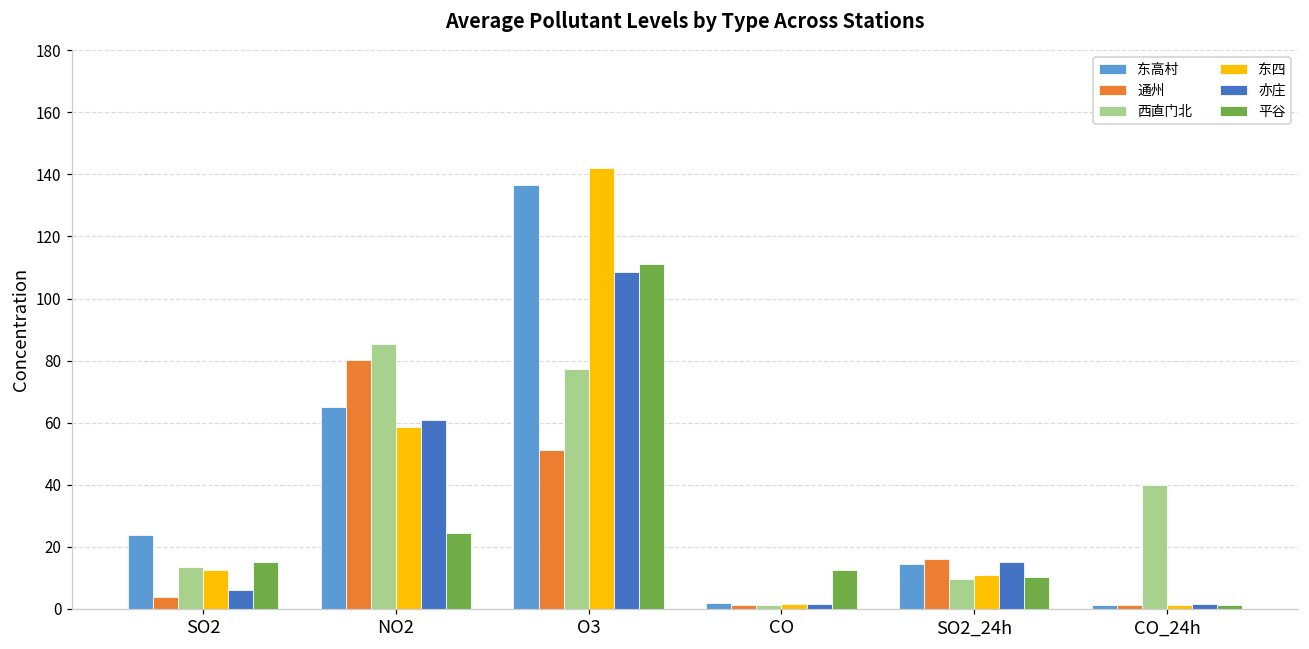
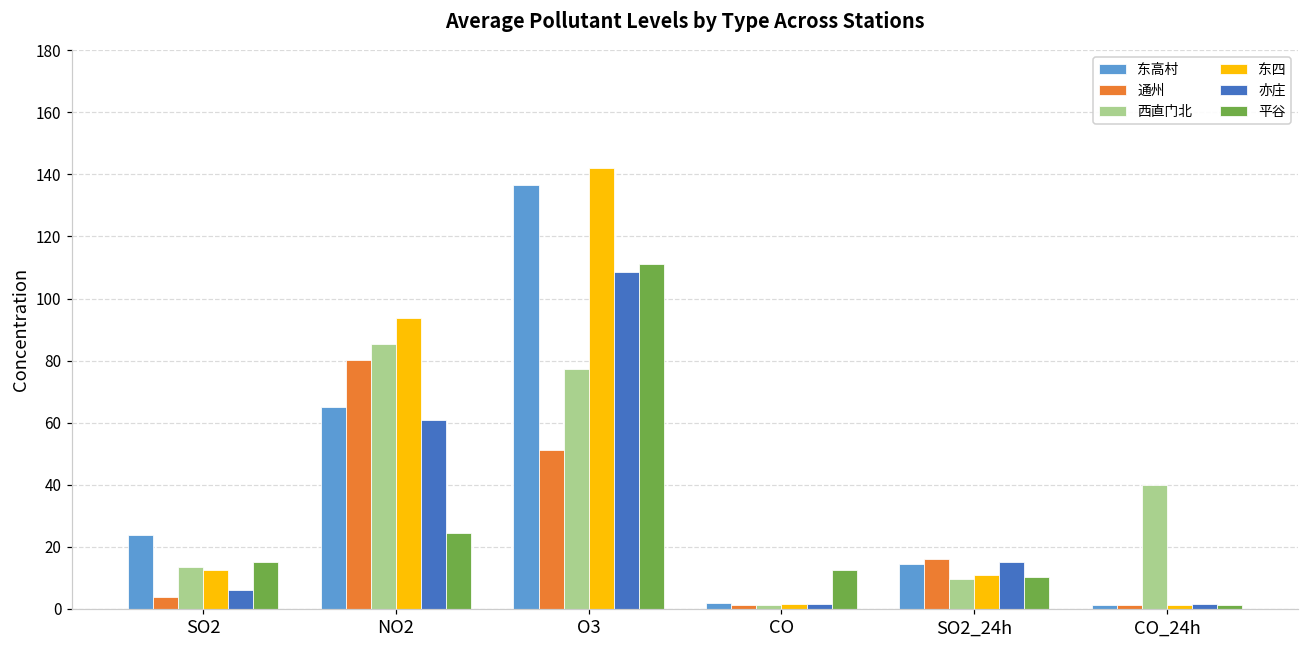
  {
    "通州": {
      "SO2": 4,
      "NO2": 80,
      "O3": 51,
      "CO": 1,
      "SO2_24h": 16,
      "CO_24h": 1
    },
    "西直门北": {
      "SO2": 13,
      "NO2": 85,
      "O3": 77,
      "CO": 1,
      "SO2_24h": 10,
      "CO_24h": 40
    },
    "东四": {
      "SO2": 12,
-     "NO2": 59,
+     "NO2": 94,
      "O3": 142,
      "CO": 2,
      "SO2_24h": 11,
      "CO_24h": 1
    },
    "平谷": {
      "SO2": 15,
      "NO2": 25,
      "O3": 111,
      "CO": 12,
      "SO2_24h": 10,
      "CO_24h": 1
    }
  }
